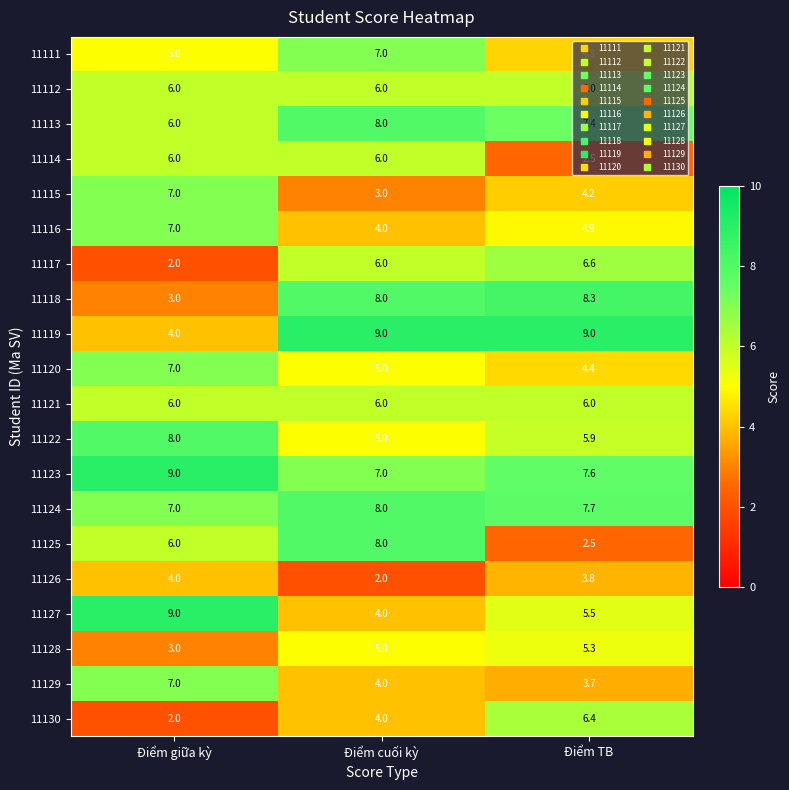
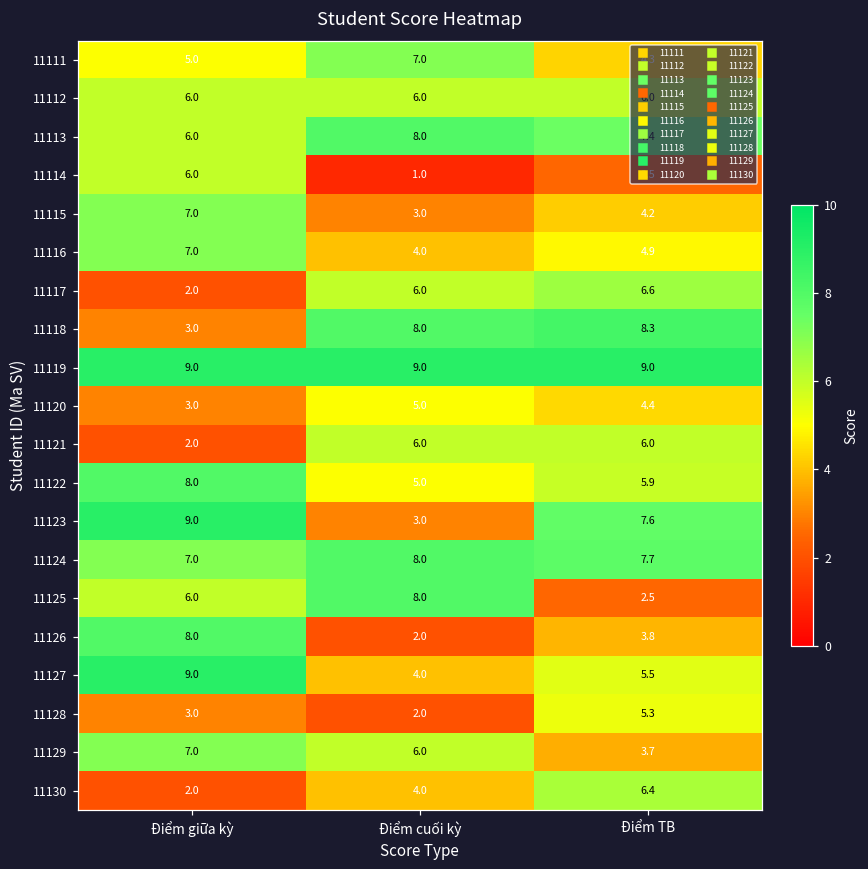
  {
    "11111": {
      "Điểm giữa kỳ": 5.0,
      "Điểm cuối kỳ": 7.0
    },
    "11112": {
      "Điểm giữa kỳ": 6.0,
      "Điểm cuối kỳ": 6.0
    },
    "11113": {
      "Điểm giữa kỳ": 6.0,
      "Điểm cuối kỳ": 8.0
    },
    "11114": {
      "Điểm giữa kỳ": 6.0,
-     "Điểm cuối kỳ": 6.0
+     "Điểm cuối kỳ": 1.0
    },
    "11115": {
      "Điểm giữa kỳ": 7.0,
      "Điểm cuối kỳ": 3.0,
      "Điểm TB": 4.2
    },
    "11116": {
      "Điểm giữa kỳ": 7.0,
      "Điểm cuối kỳ": 4.0,
      "Điểm TB": 4.9
    },
    "11117": {
      "Điểm giữa kỳ": 2.0,
      "Điểm cuối kỳ": 6.0,
      "Điểm TB": 6.6
    },
    "11118": {
      "Điểm giữa kỳ": 3.0,
      "Điểm cuối kỳ": 8.0,
      "Điểm TB": 8.3
    },
    "11119": {
-     "Điểm giữa kỳ": 4.0,
+     "Điểm giữa kỳ": 9.0,
      "Điểm cuối kỳ": 9.0,
      "Điểm TB": 9.0
    },
    "11120": {
-     "Điểm giữa kỳ": 7.0,
+     "Điểm giữa kỳ": 3.0,
      "Điểm cuối kỳ": 5.0,
      "Điểm TB": 4.4
    },
    "11121": {
-     "Điểm giữa kỳ": 6.0,
+     "Điểm giữa kỳ": 2.0,
      "Điểm cuối kỳ": 6.0,
      "Điểm TB": 6.0
    },
    "11122": {
      "Điểm giữa kỳ": 8.0,
      "Điểm cuối kỳ": 5.0,
      "Điểm TB": 5.9
    },
    "11123": {
      "Điểm giữa kỳ": 9.0,
-     "Điểm cuối kỳ": 7.0,
+     "Điểm cuối kỳ": 3.0,
      "Điểm TB": 7.6
    },
    "11124": {
      "Điểm giữa kỳ": 7.0,
      "Điểm cuối kỳ": 8.0,
      "Điểm TB": 7.7
    },
    "11125": {
      "Điểm giữa kỳ": 6.0,
      "Điểm cuối kỳ": 8.0,
      "Điểm TB": 2.5
    },
    "11126": {
-     "Điểm giữa kỳ": 4.0,
+     "Điểm giữa kỳ": 8.0,
      "Điểm cuối kỳ": 2.0,
      "Điểm TB": 3.8
    },
    "11127": {
      "Điểm giữa kỳ": 9.0,
      "Điểm cuối kỳ": 4.0,
      "Điểm TB": 5.5
    },
    "11128": {
      "Điểm giữa kỳ": 3.0,
-     "Điểm cuối kỳ": 5.0,
+     "Điểm cuối kỳ": 2.0,
      "Điểm TB": 5.3
    },
    "11129": {
      "Điểm giữa kỳ": 7.0,
-     "Điểm cuối kỳ": 4.0,
+     "Điểm cuối kỳ": 6.0,
      "Điểm TB": 3.7
    },
    "11130": {
      "Điểm giữa kỳ": 2.0,
      "Điểm cuối kỳ": 4.0,
      "Điểm TB": 6.4
    }
  }
